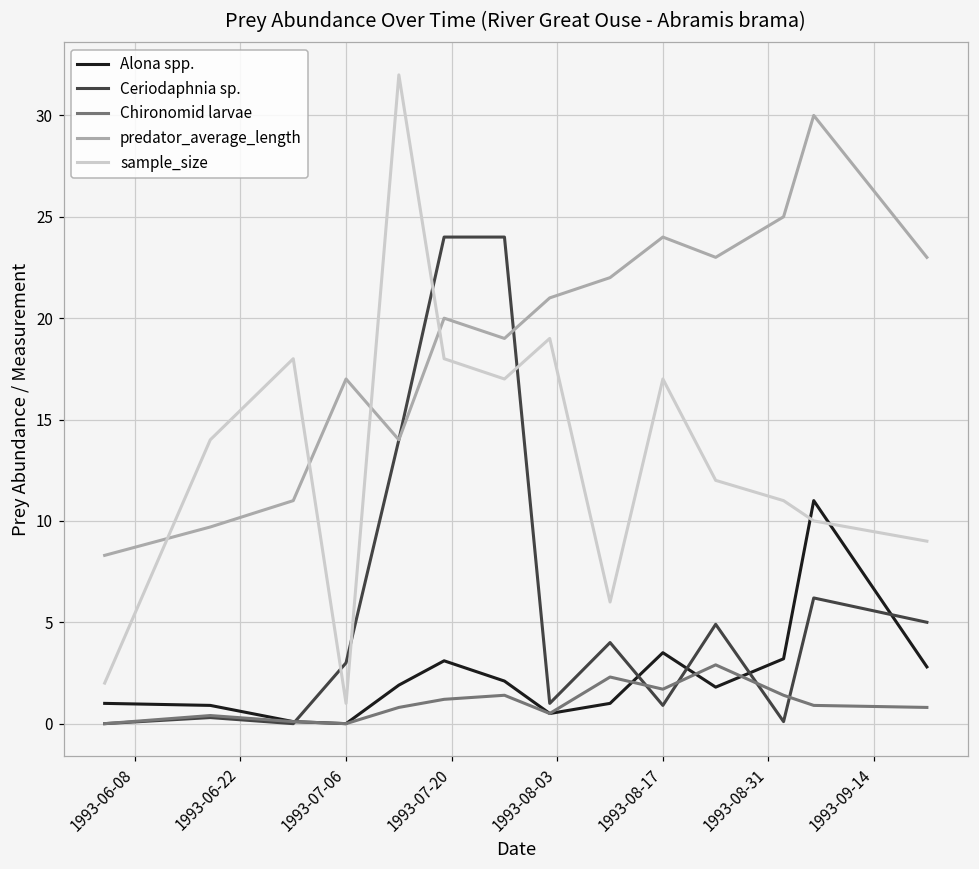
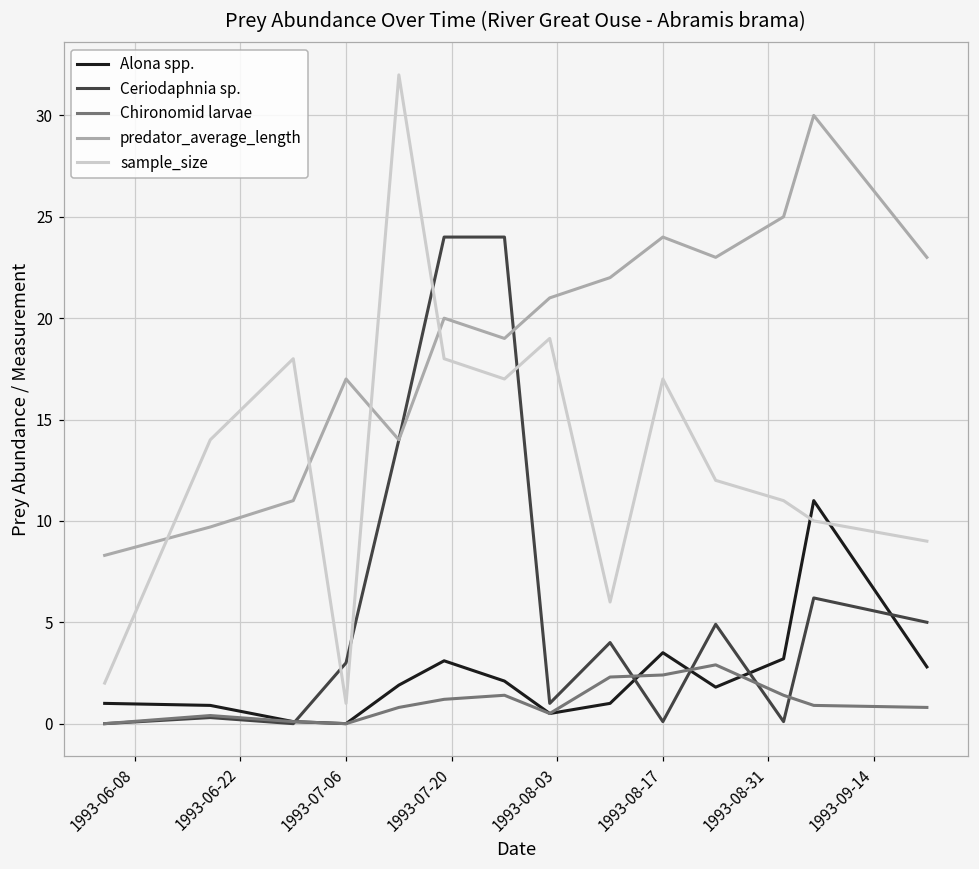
  {
    "Alona spp.": {
      "1993-08-17": 3.5
    },
    "Ceriodaphnia sp.": {
      "1993-07-06": 3.0,
-     "1993-08-17": 0.9
+     "1993-08-17": 0.1
    },
    "Chironomid larvae": {
-     "1993-08-17": 1.7
+     "1993-08-17": 2.4
    }
  }
